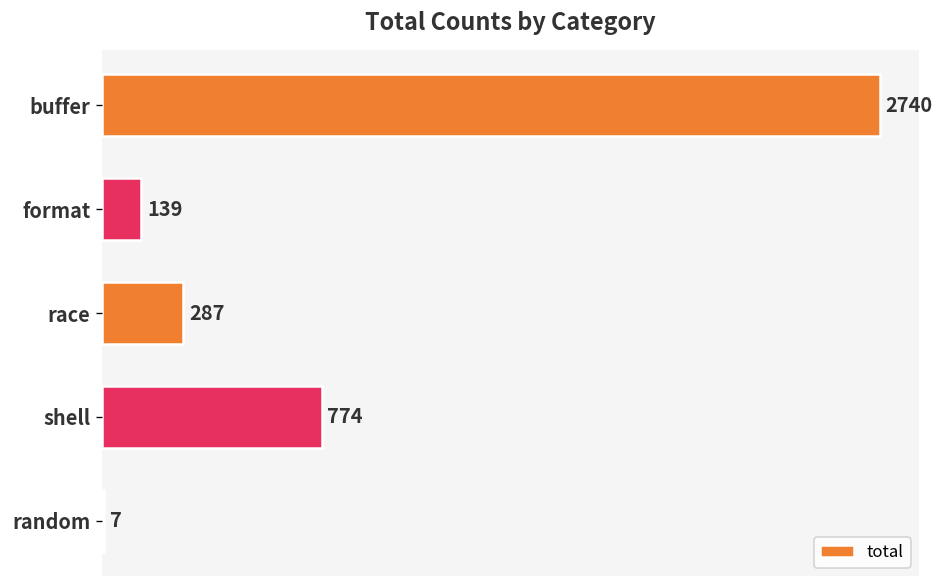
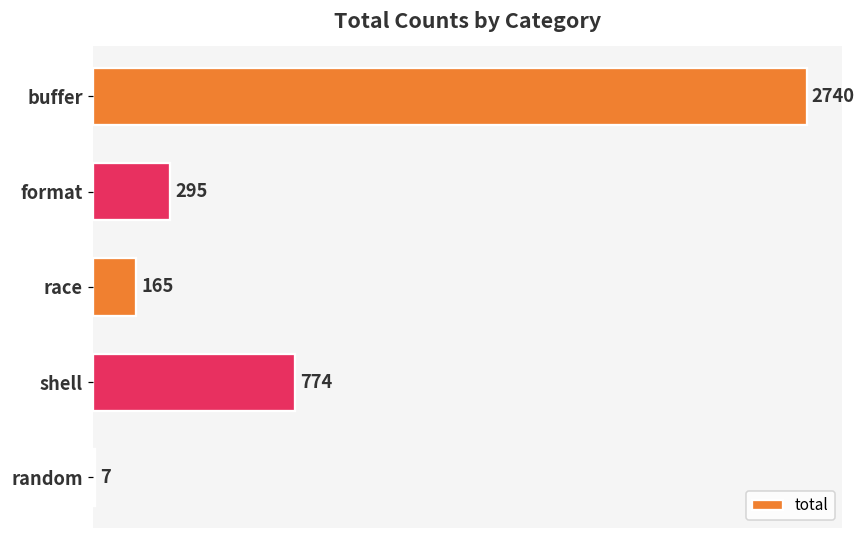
  {
    "buffer": 2740,
-   "format": 139,
-   "race": 287,
+   "format": 295,
+   "race": 165,
    "shell": 774,
    "random": 7
  }
